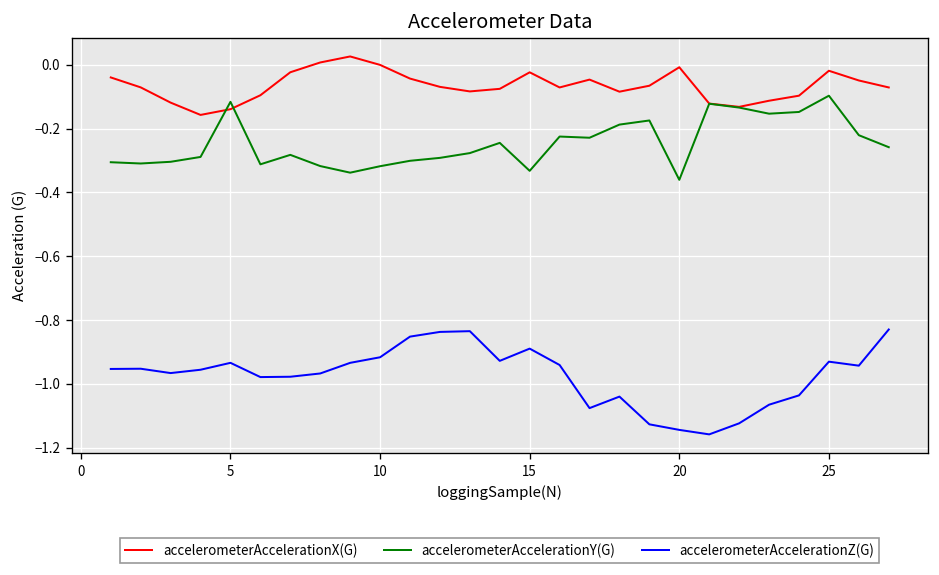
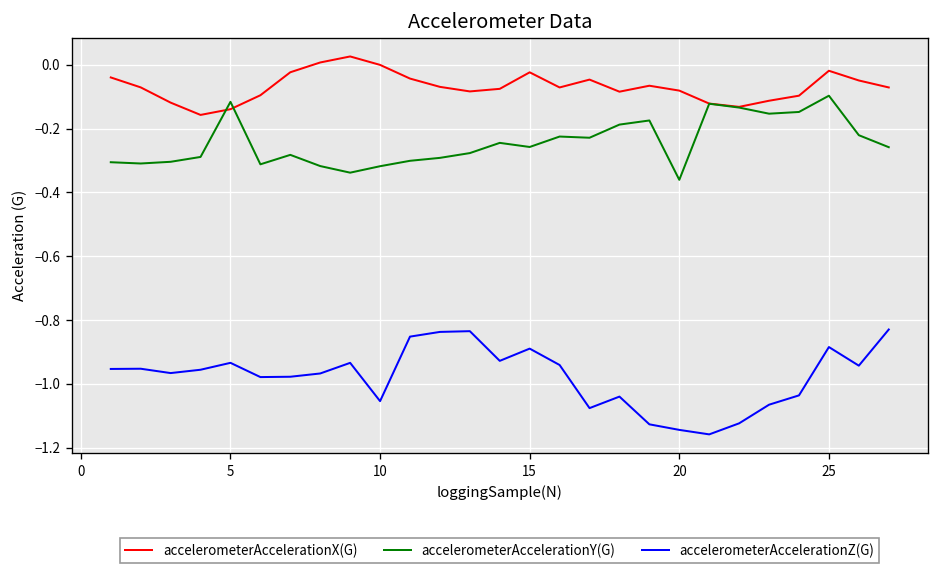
  {
    "accelerometerAccelerationX(G)": {
      "5": -0.14,
      "10": 0.00,
      "15": -0.02,
-     "20": -0.01,
+     "20": -0.08,
      "25": -0.02
    },
    "accelerometerAccelerationY(G)": {
      "5": -0.12,
      "10": -0.32,
-     "15": -0.33,
+     "15": -0.26,
      "20": -0.36,
      "25": -0.10
    },
    "accelerometerAccelerationZ(G)": {
      "5": -0.93,
-     "10": -0.92,
+     "10": -1.05,
      "15": -0.89,
      "20": -1.14,
-     "25": -0.93
+     "25": -0.88
    }
  }
